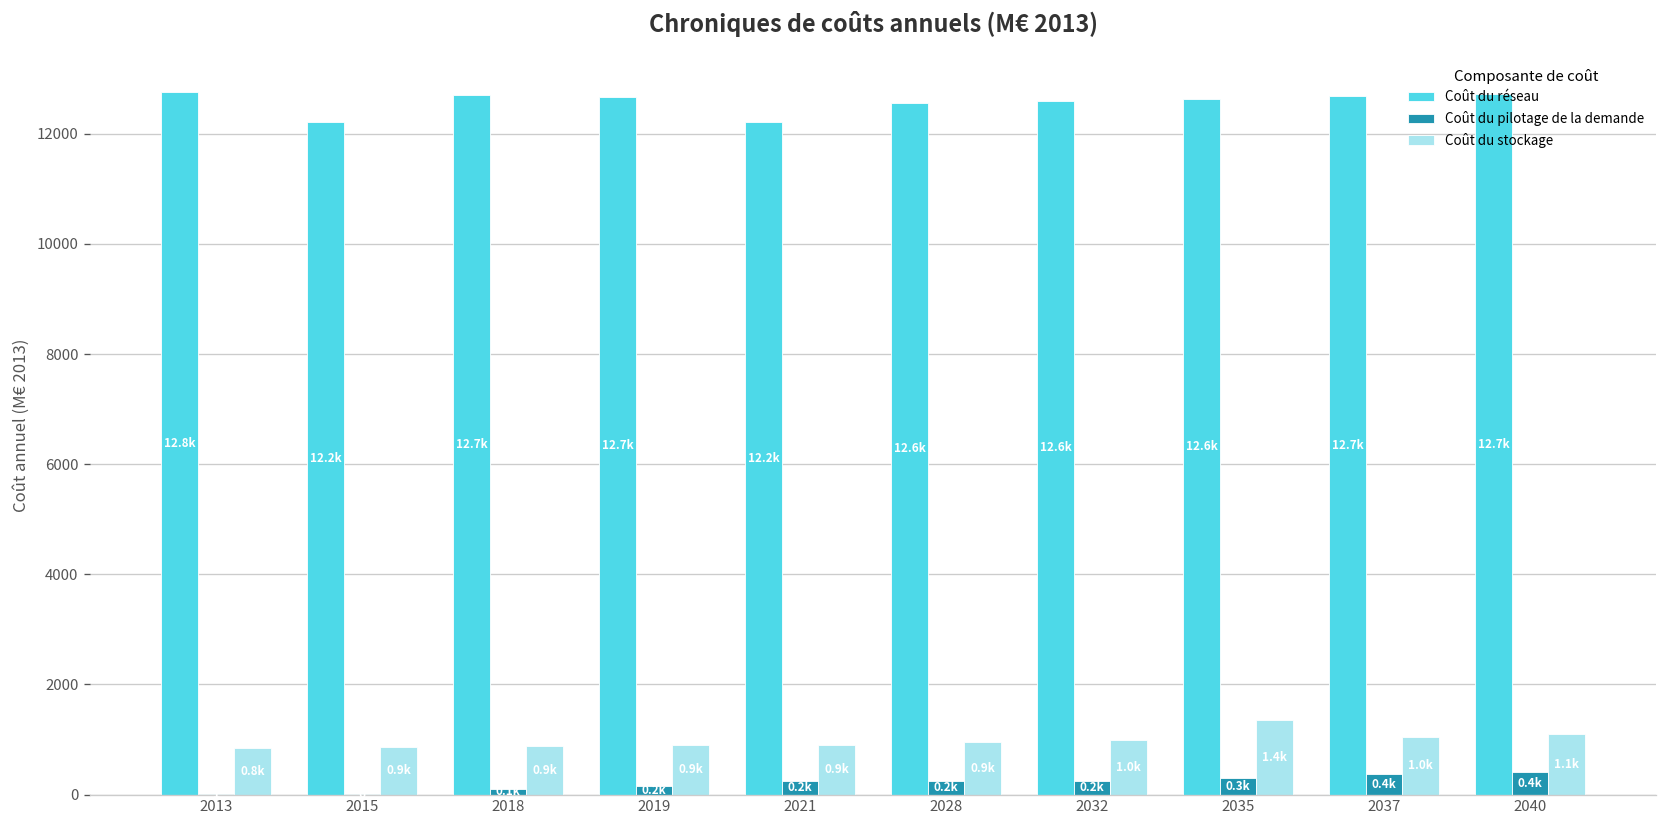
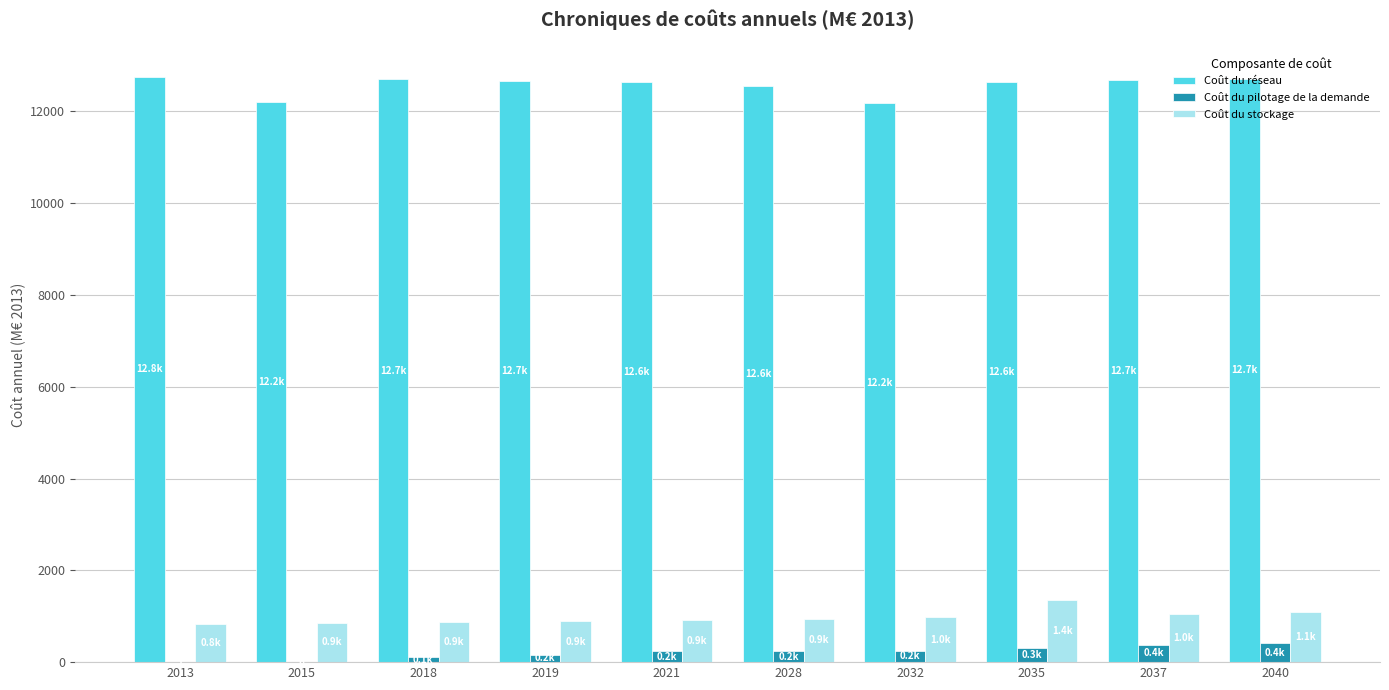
  {
    "Coût du réseau": {
      "2013": "12.8k",
      "2015": "12.2k",
      "2018": "12.7k",
      "2019": "12.7k",
-     "2021": "12.2k",
+     "2021": "12.6k",
      "2028": "12.6k",
-     "2032": "12.6k",
+     "2032": "12.2k",
      "2035": "12.6k",
      "2037": "12.7k",
      "2040": "12.7k"
    },
    "Coût du pilotage de la demande": {
      "2019": "0.2k",
      "2021": "0.2k",
      "2028": "0.2k",
      "2032": "0.2k",
      "2035": "0.3k",
      "2037": "0.4k",
      "2040": "0.4k"
    },
    "Coût du stockage": {
      "2013": "0.8k",
      "2015": "0.9k",
      "2018": "0.9k",
      "2019": "0.9k",
      "2021": "0.9k",
      "2028": "0.9k",
      "2032": "1.0k",
      "2035": "1.4k",
      "2037": "1.0k",
      "2040": "1.1k"
    }
  }
